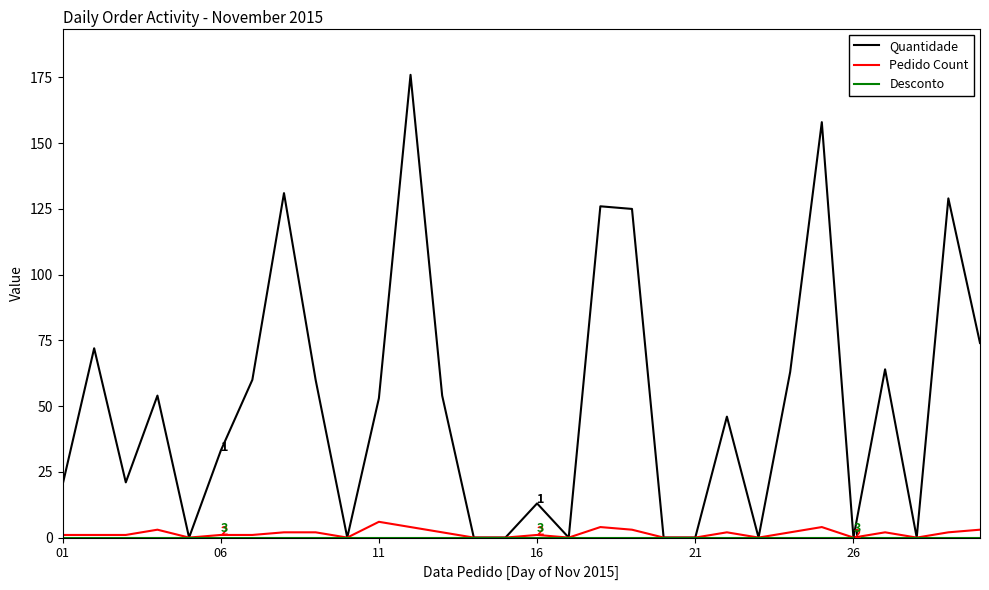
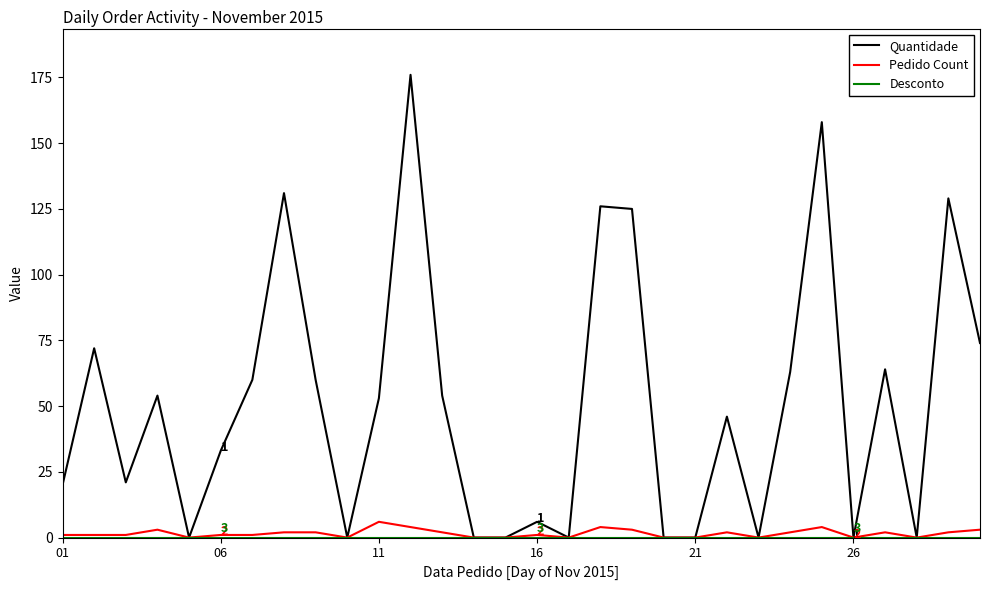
  {
    "Quantidade": {
      "01": 20,
      "11": 53,
-     "16": 13
+     "16": 6
    },
    "Pedido Count": {
      "01": 1,
      "11": 6
    },
    "Desconto": {
      "01": 0,
      "11": 0
    }
  }
